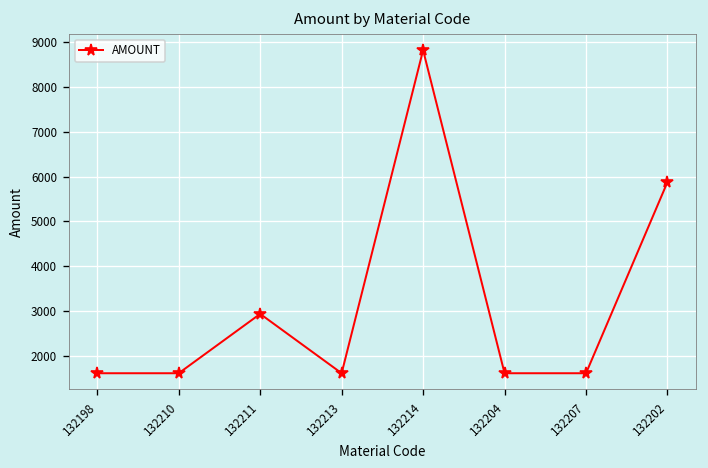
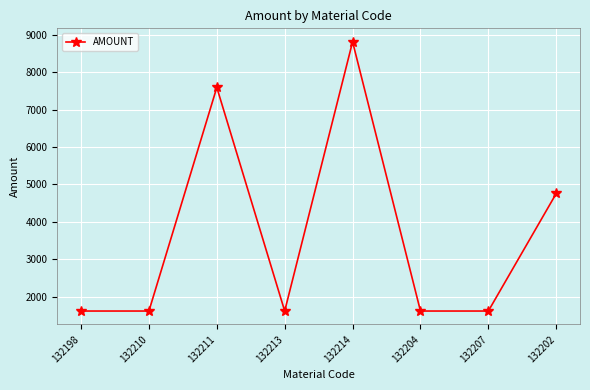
  {
    "132198": 1600,
    "132210": 1600,
-   "132211": 2900,
+   "132211": 7600,
    "132213": 1600,
    "132214": 8800,
    "132204": 1600,
    "132207": 1600,
-   "132202": 5900
+   "132202": 4800
  }
